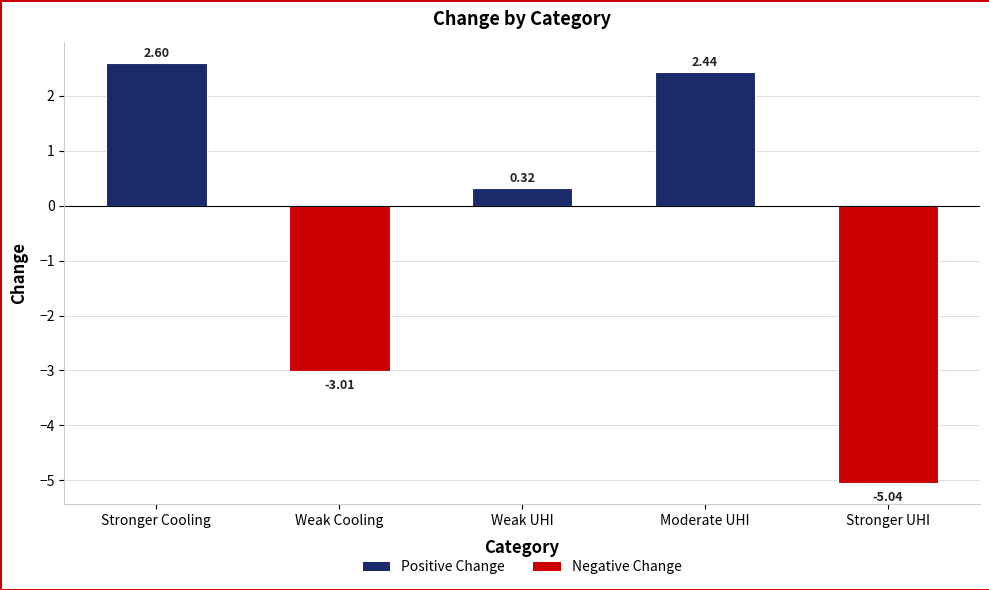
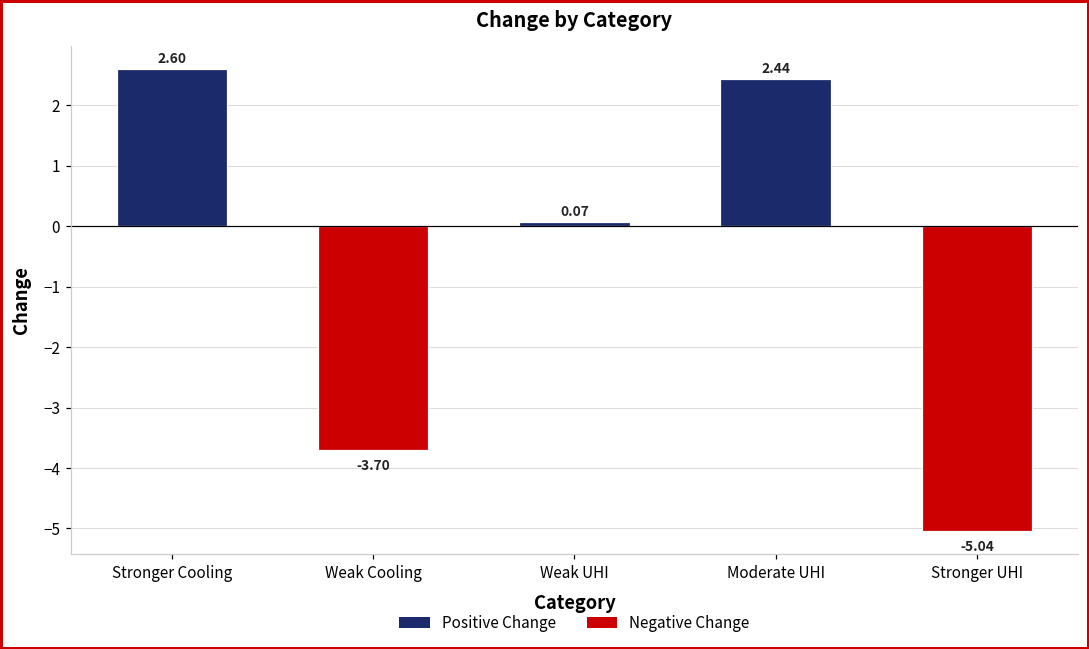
  {
    "Stronger Cooling": 2.60,
-   "Weak Cooling": -3.01,
-   "Weak UHI": 0.32,
+   "Weak Cooling": -3.70,
+   "Weak UHI": 0.07,
    "Moderate UHI": 2.44,
    "Stronger UHI": -5.04
  }
